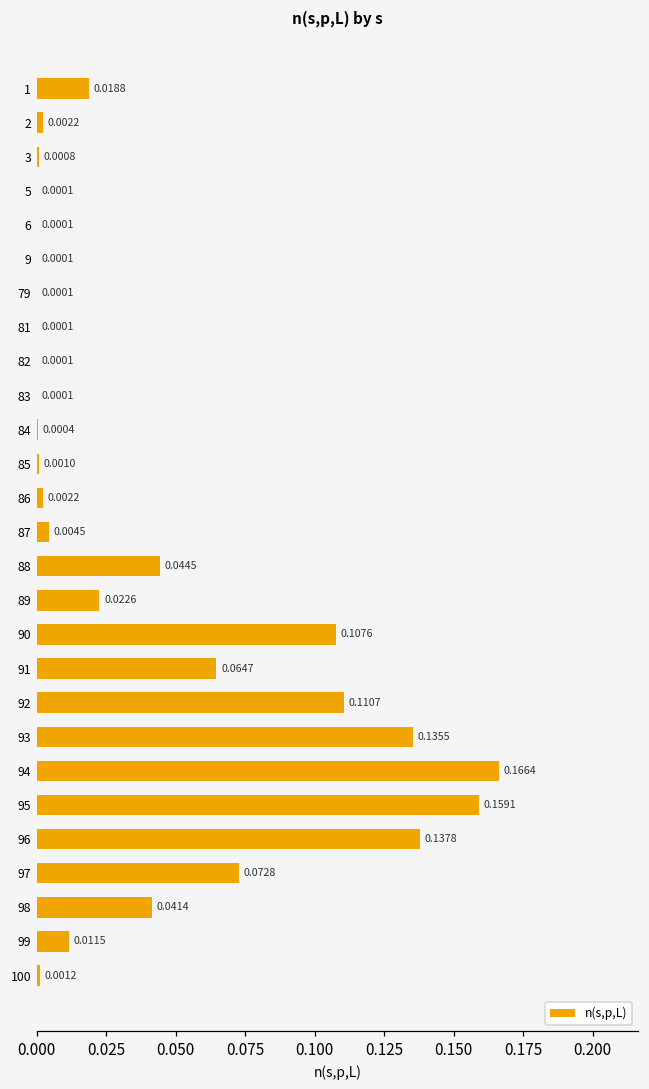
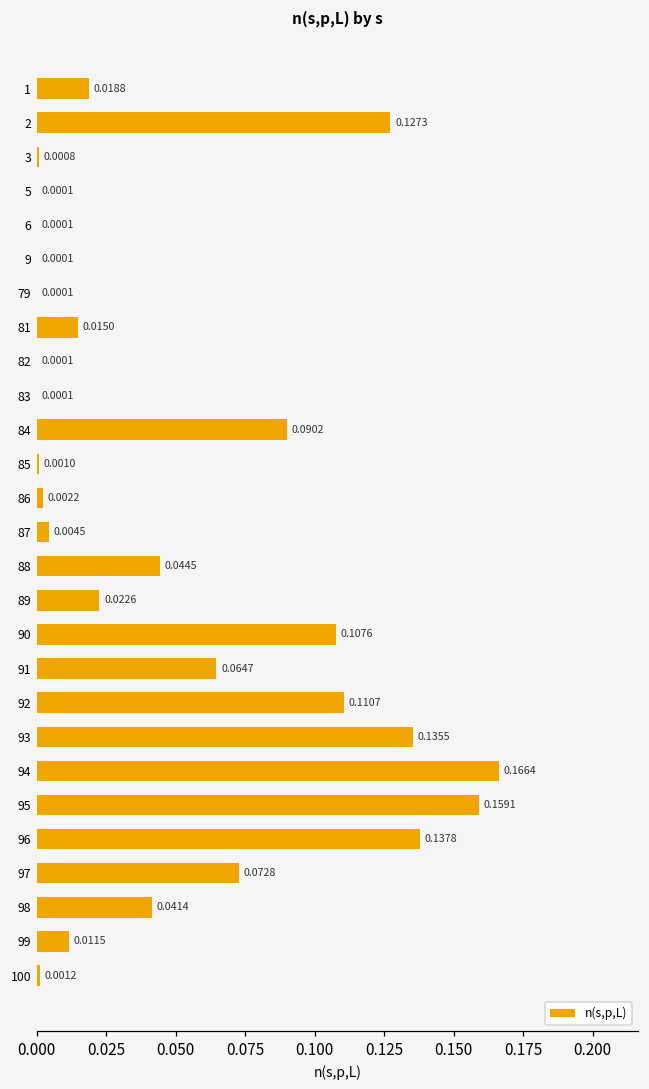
  {
    "1": 0.0188,
-   "2": 0.0022,
+   "2": 0.1273,
    "3": 0.0008,
    "5": 0.0001,
    "6": 0.0001,
    "9": 0.0001,
    "79": 0.0001,
-   "81": 0.0001,
+   "81": 0.0150,
    "82": 0.0001,
    "83": 0.0001,
-   "84": 0.0004,
+   "84": 0.0902,
    "85": 0.0010,
    "86": 0.0022,
    "87": 0.0045,
    "88": 0.0445,
    "89": 0.0226,
    "90": 0.1076,
    "91": 0.0647,
    "92": 0.1107,
    "93": 0.1355,
    "94": 0.1664,
    "95": 0.1591,
    "96": 0.1378,
    "97": 0.0728,
    "98": 0.0414,
    "99": 0.0115,
    "100": 0.0012
  }
